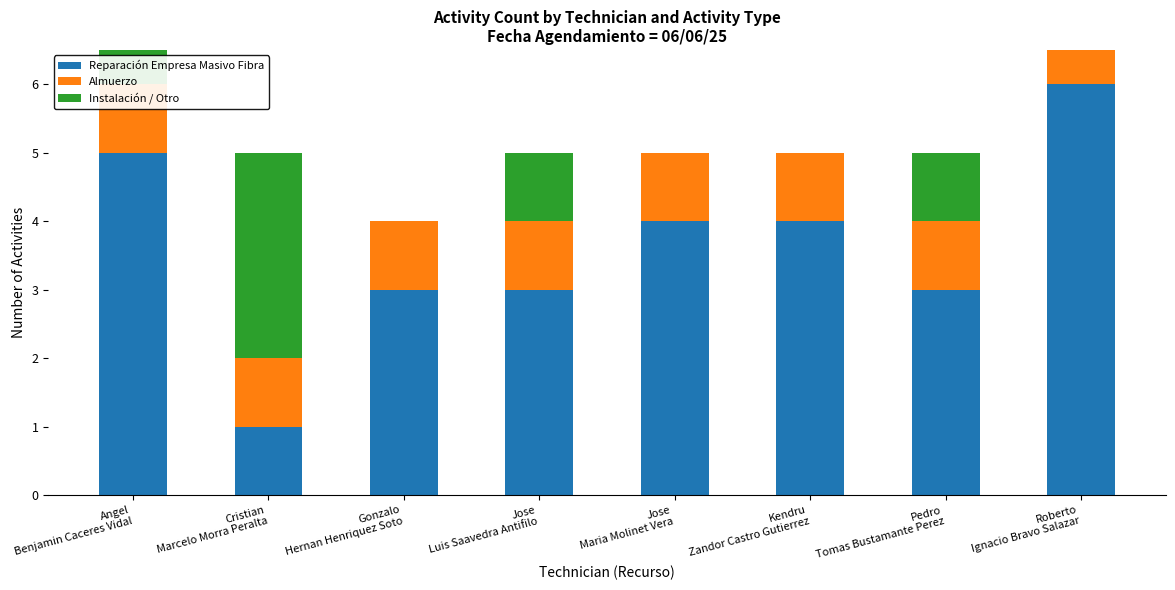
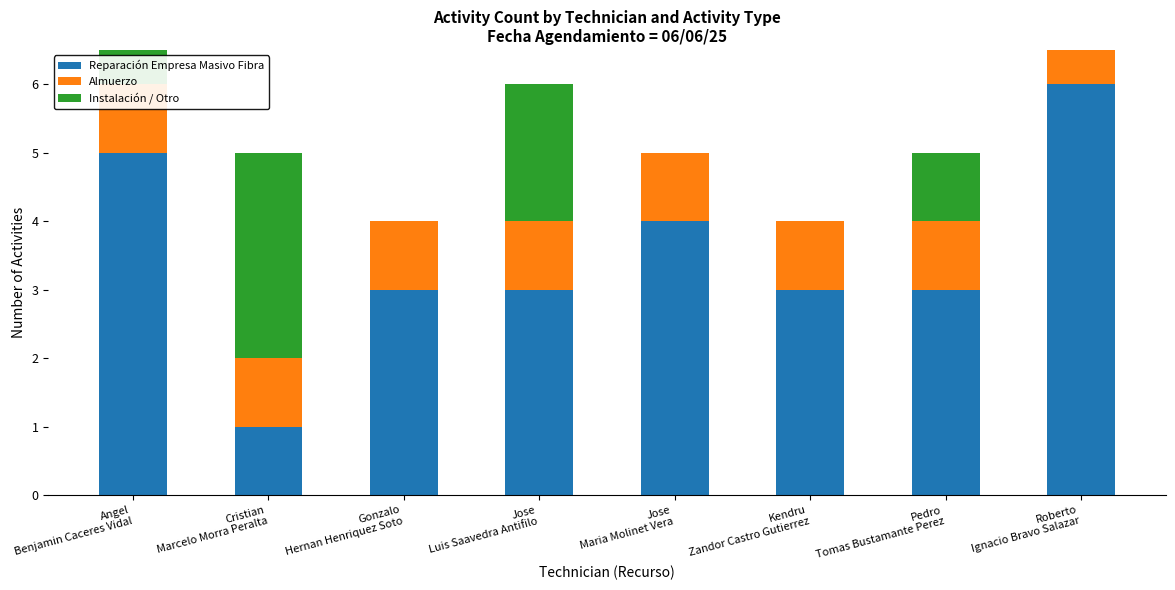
  {
    "Reparación Empresa Masivo Fibra": {
      "Angel Benjamin Caceres Vidal": 5,
      "Cristian Marcelo Morra Peralta": 1,
      "Gonzalo Hernan Henriquez Soto": 3,
      "Jose Luis Saavedra Antifilo": 3,
      "Jose Maria Molinet Vera": 4,
-     "Kendru Zandor Castro Gutierrez": 4,
+     "Kendru Zandor Castro Gutierrez": 3,
      "Pedro Tomas Bustamante Perez": 3,
      "Roberto Ignacio Bravo Salazar": 6
    },
    "Almuerzo": {
      "Cristian Marcelo Morra Peralta": 1,
      "Gonzalo Hernan Henriquez Soto": 1,
      "Jose Luis Saavedra Antifilo": 1,
      "Jose Maria Molinet Vera": 1,
      "Kendru Zandor Castro Gutierrez": 1,
      "Pedro Tomas Bustamante Perez": 1
    },
    "Instalación / Otro": {
      "Cristian Marcelo Morra Peralta": 3,
      "Gonzalo Hernan Henriquez Soto": 0,
-     "Jose Luis Saavedra Antifilo": 1,
+     "Jose Luis Saavedra Antifilo": 2,
      "Jose Maria Molinet Vera": 0,
      "Kendru Zandor Castro Gutierrez": 0,
      "Pedro Tomas Bustamante Perez": 1
    }
  }
